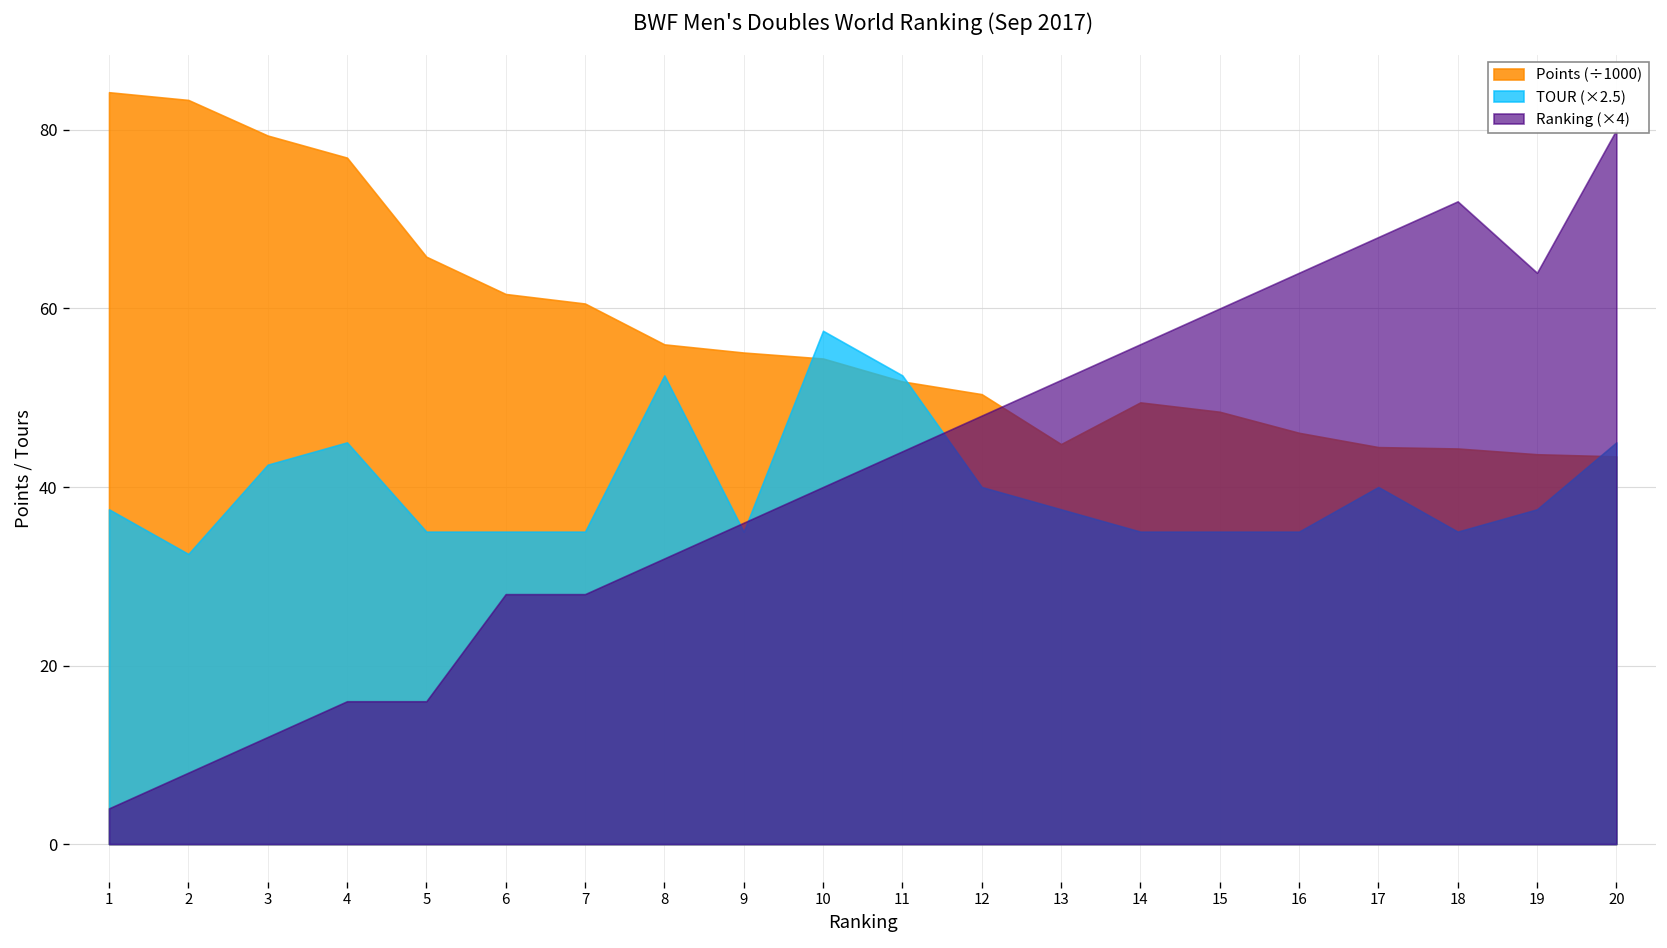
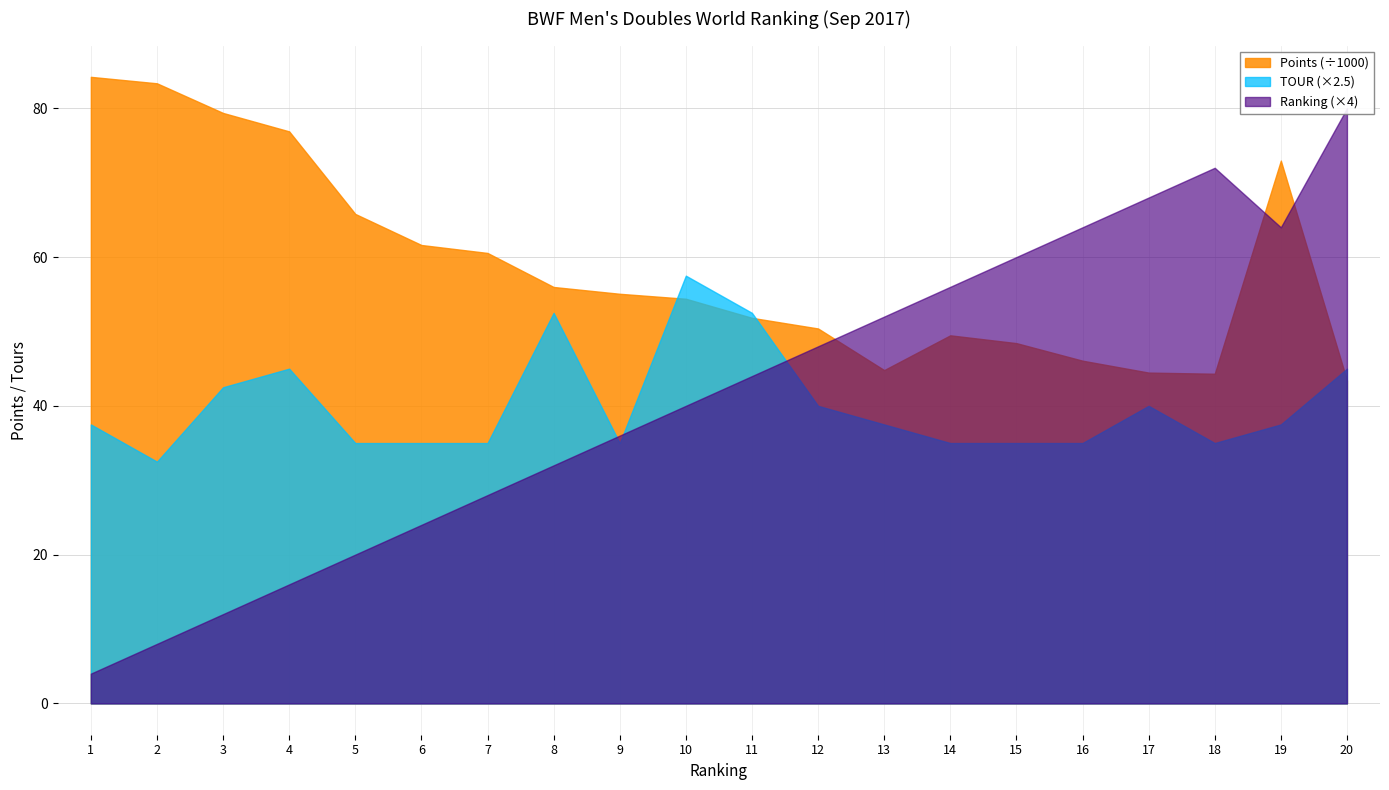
  {
    "Points (÷1000)": {
      "1": 84,
      "2": 83,
      "3": 79,
      "4": 77,
      "5": 66,
      "6": 62,
      "7": 61,
      "8": 56,
      "9": 55,
      "10": 54,
      "11": 52,
      "12": 50,
      "13": 45,
      "14": 49,
      "15": 48,
      "16": 46,
      "17": 44,
      "18": 44,
-     "19": 44,
+     "19": 73,
      "20": 43
    },
    "TOUR (×2.5)": {
      "1": 38,
      "2": 33,
      "3": 43,
      "4": 45,
      "5": 35,
      "6": 35,
      "7": 35,
      "8": 53,
      "9": 35,
      "10": 58,
      "11": 53,
      "12": 40,
      "13": 38,
      "14": 35,
      "15": 35,
      "16": 35,
      "17": 40,
      "18": 35,
      "19": 38,
      "20": 45
    },
    "Ranking (×4)": {
      "1": 4,
      "2": 8,
      "3": 12,
      "4": 16,
-     "5": 16,
-     "6": 28,
+     "5": 20,
+     "6": 24,
      "7": 28,
      "8": 32,
      "9": 36,
      "10": 40,
      "11": 44,
      "12": 48,
      "13": 52,
      "14": 56,
      "15": 60,
      "16": 64,
      "17": 68,
      "18": 72,
      "19": 64
    }
  }
